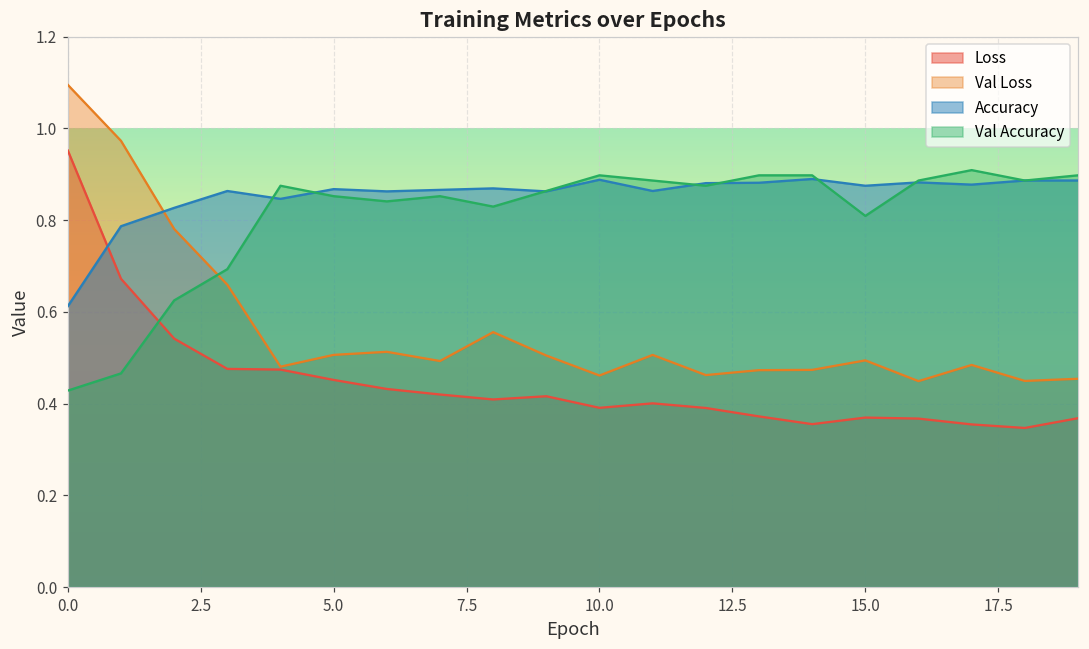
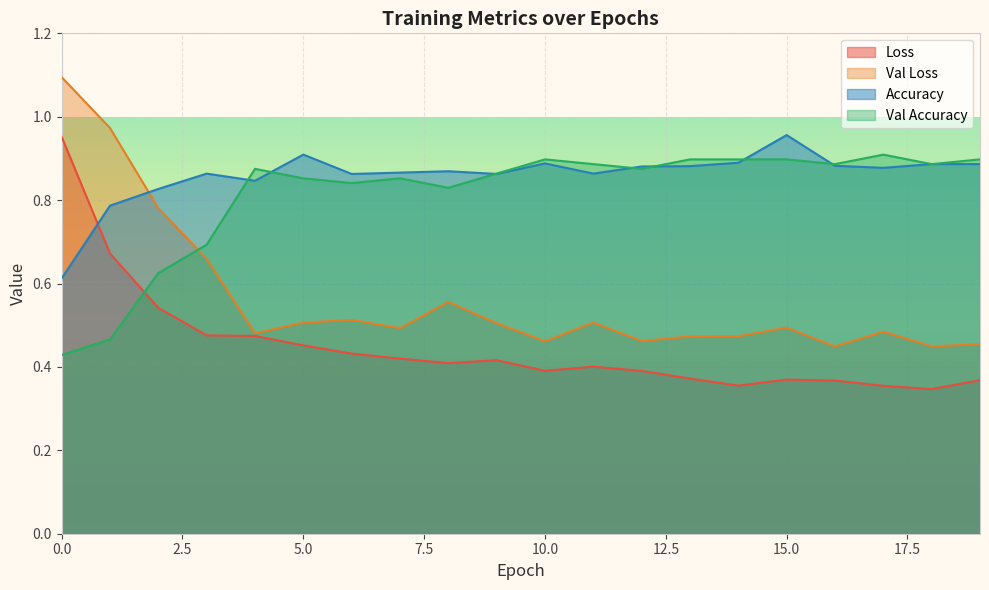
  {
    "Accuracy": {
      "0.0": 0.61,
-     "5.0": 0.87,
+     "5.0": 0.91,
      "10.0": 0.89,
-     "15.0": 0.88
+     "15.0": 0.96
    },
    "Val Accuracy": {
      "0.0": 0.43,
      "5.0": 0.85,
      "10.0": 0.90,
-     "15.0": 0.81
+     "15.0": 0.90
    }
  }
